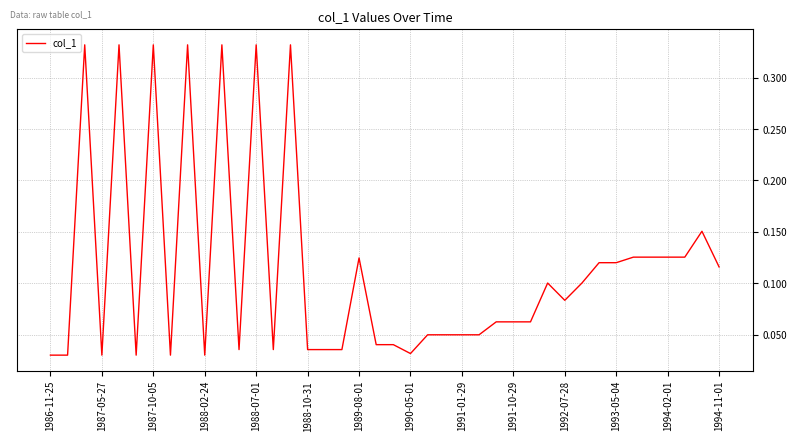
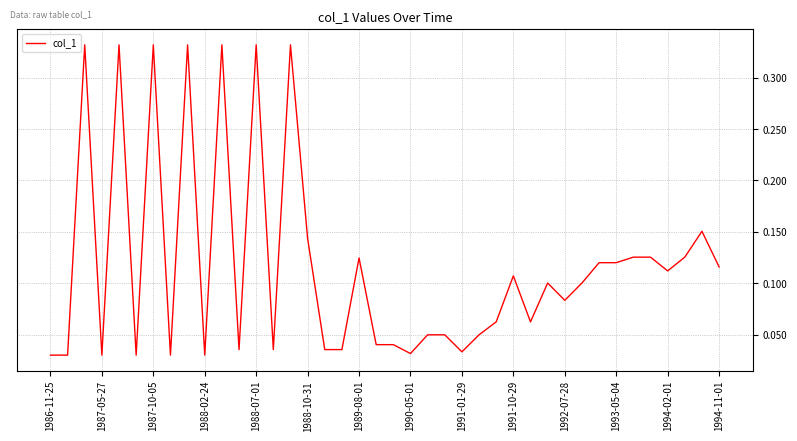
  {
    "1986-11-25": 0.030,
    "1987-05-27": 0.030,
    "1987-10-05": 0.332,
    "1988-02-24": 0.030,
    "1988-07-01": 0.332,
-   "1988-10-31": 0.035,
+   "1988-10-31": 0.144,
    "1989-08-01": 0.125,
    "1990-05-01": 0.032,
-   "1991-01-29": 0.050,
-   "1991-10-29": 0.062,
+   "1991-01-29": 0.033,
+   "1991-10-29": 0.107,
    "1992-07-28": 0.083,
    "1993-05-04": 0.120,
-   "1994-02-01": 0.125,
+   "1994-02-01": 0.112,
    "1994-11-01": 0.116
  }
